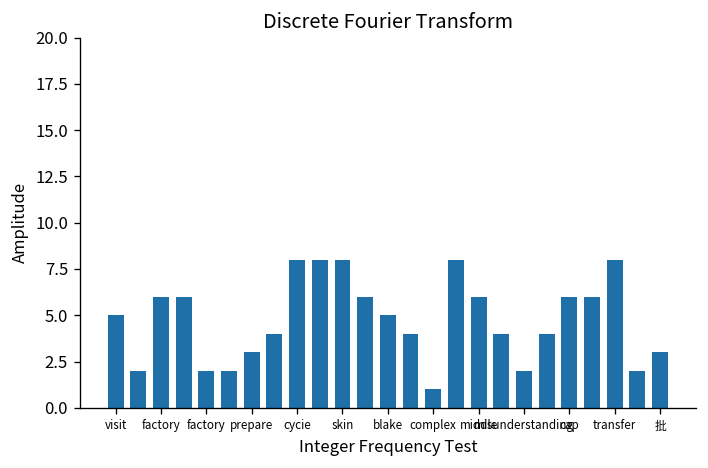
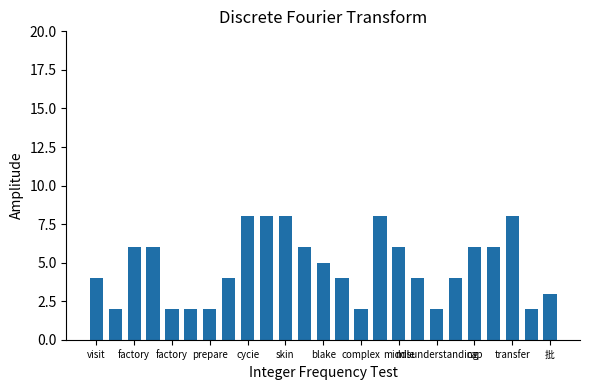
  {
-   "visit": 5,
-   "prepare": 3,
+   "visit": 4,
+   "prepare": 2,
    "cycie": 8,
    "skin": 8,
    "blake": 5,
-   "complex": 1,
+   "complex": 2,
    "transfer": 8,
    "批": 3
  }
